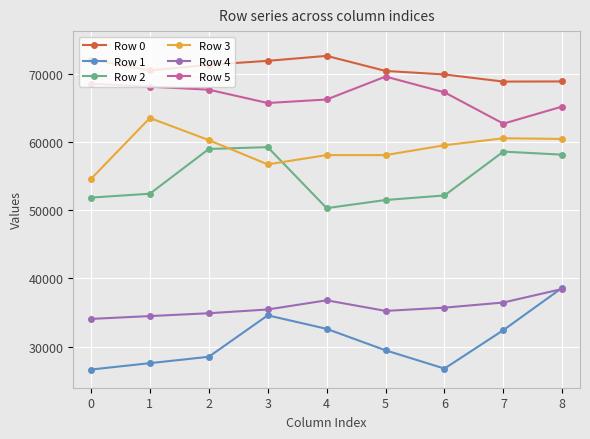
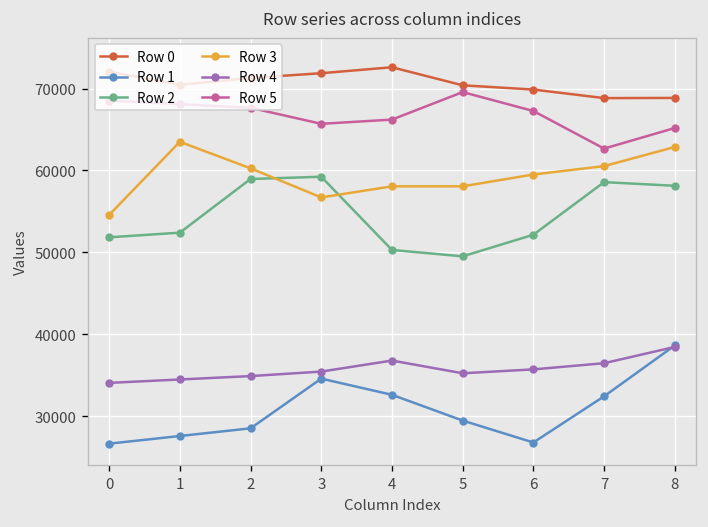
  {
    "Row 0": {
      "3": 72000,
      "4": 73000,
      "5": 70000,
      "6": 70000,
      "7": 69000,
      "8": 69000
    },
    "Row 1": {
      "0": 27000,
      "1": 28000,
      "2": 29000,
      "3": 35000,
      "4": 33000,
      "5": 29000,
      "6": 27000,
      "7": 32000
    },
    "Row 2": {
      "0": 52000,
      "1": 52000,
      "2": 59000,
      "3": 59000,
      "4": 50000,
-     "5": 51000,
+     "5": 50000,
      "6": 52000,
      "7": 59000,
      "8": 58000
    },
    "Row 3": {
      "0": 55000,
      "1": 64000,
      "2": 60000,
      "3": 57000,
      "4": 58000,
      "5": 58000,
      "6": 60000,
      "7": 61000,
-     "8": 60000
+     "8": 63000
    }
  }
